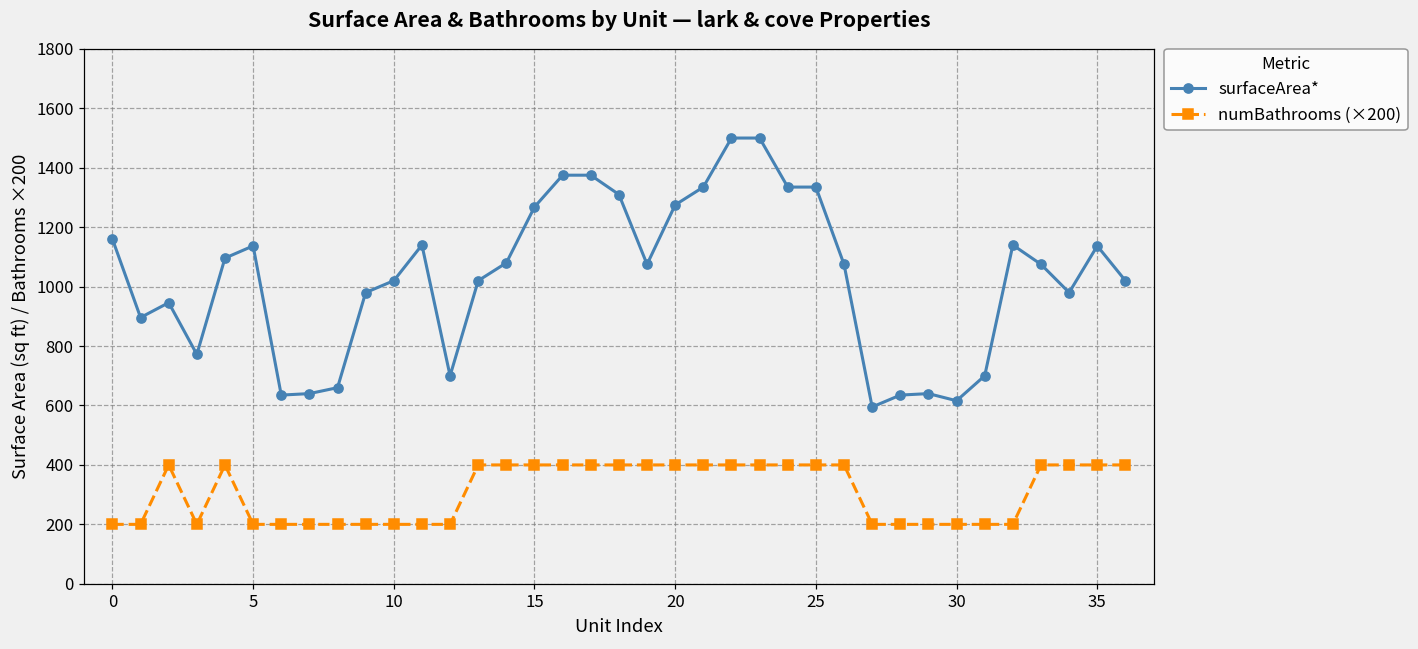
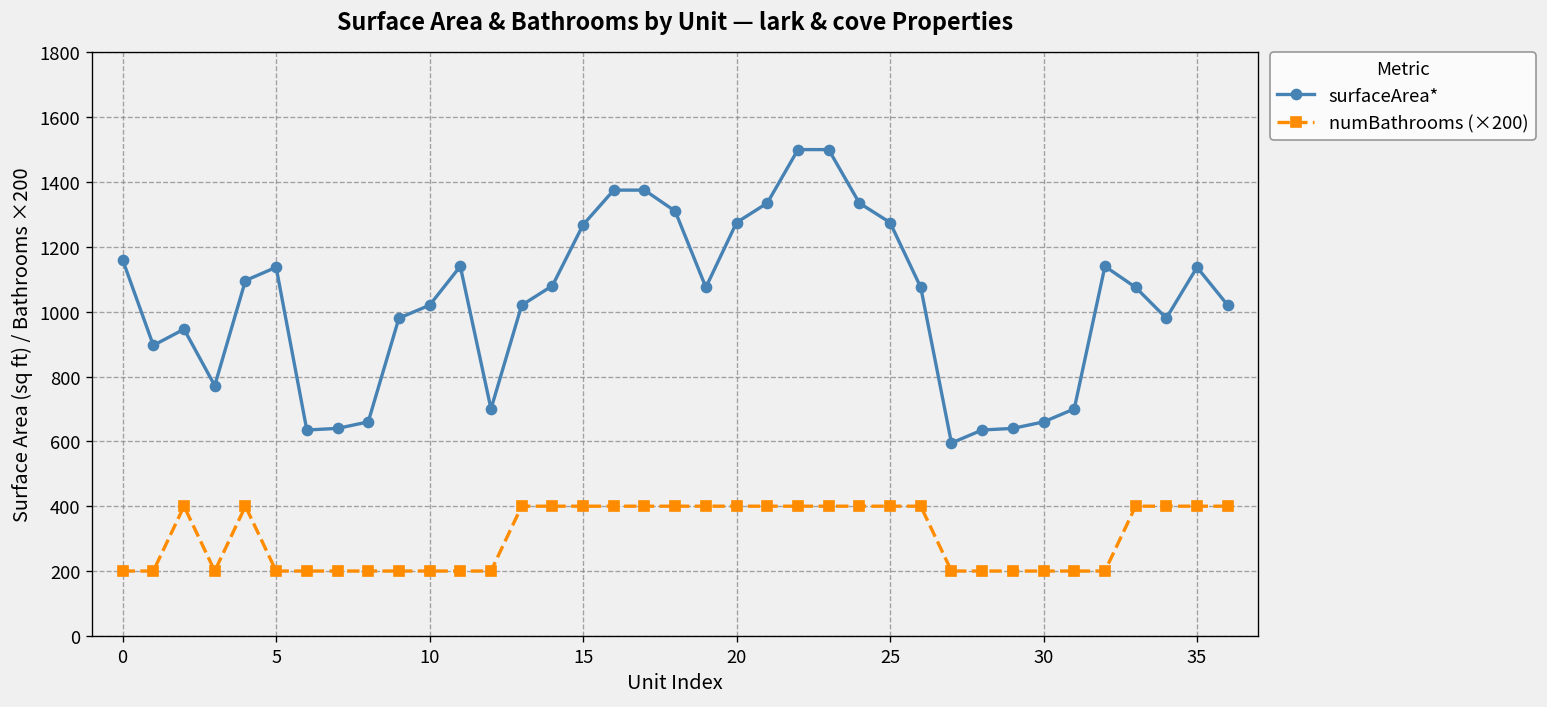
  {
    "surfaceArea*": {
      "0": 1160,
      "5": 1140,
      "10": 1020,
      "15": 1270,
      "20": 1280,
-     "25": 1340,
-     "30": 620,
+     "25": 1280,
+     "30": 660,
      "35": 1140
    },
    "numBathrooms (×200)": {
      "0": 200,
      "5": 200,
      "10": 200,
      "15": 400,
      "20": 400,
      "25": 400,
      "30": 200,
      "35": 400
    }
  }
